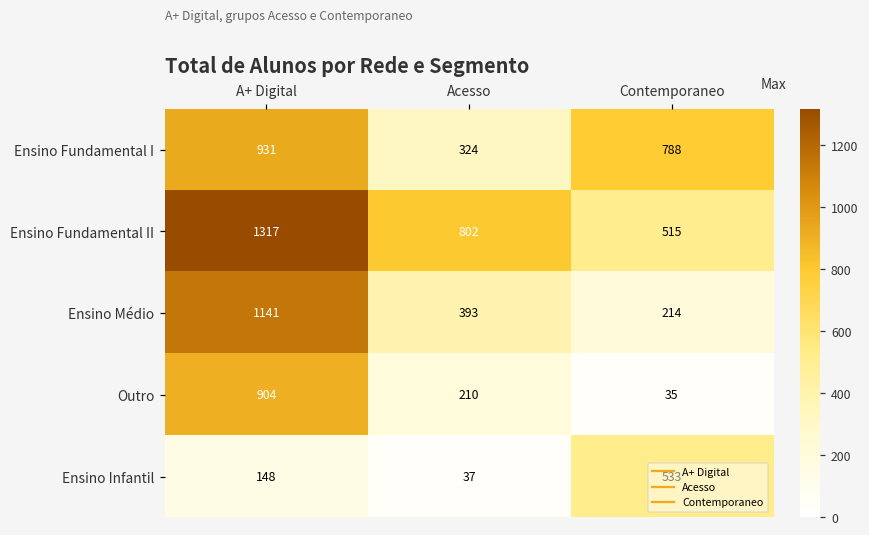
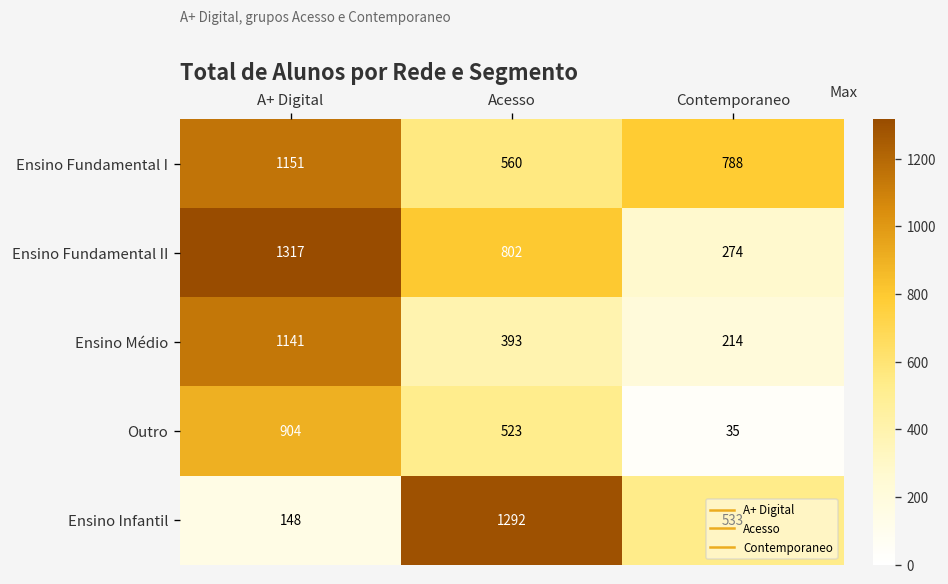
  {
    "Ensino Fundamental I": {
-     "A+ Digital": 931,
-     "Acesso": 324,
+     "A+ Digital": 1151,
+     "Acesso": 560,
      "Contemporaneo": 788
    },
    "Ensino Fundamental II": {
      "A+ Digital": 1317,
      "Acesso": 802,
-     "Contemporaneo": 515
+     "Contemporaneo": 274
    },
    "Ensino Médio": {
      "A+ Digital": 1141,
      "Acesso": 393,
      "Contemporaneo": 214
    },
    "Outro": {
      "A+ Digital": 904,
-     "Acesso": 210,
+     "Acesso": 523,
      "Contemporaneo": 35
    },
    "Ensino Infantil": {
      "A+ Digital": 148,
-     "Acesso": 37
+     "Acesso": 1292
    }
  }
